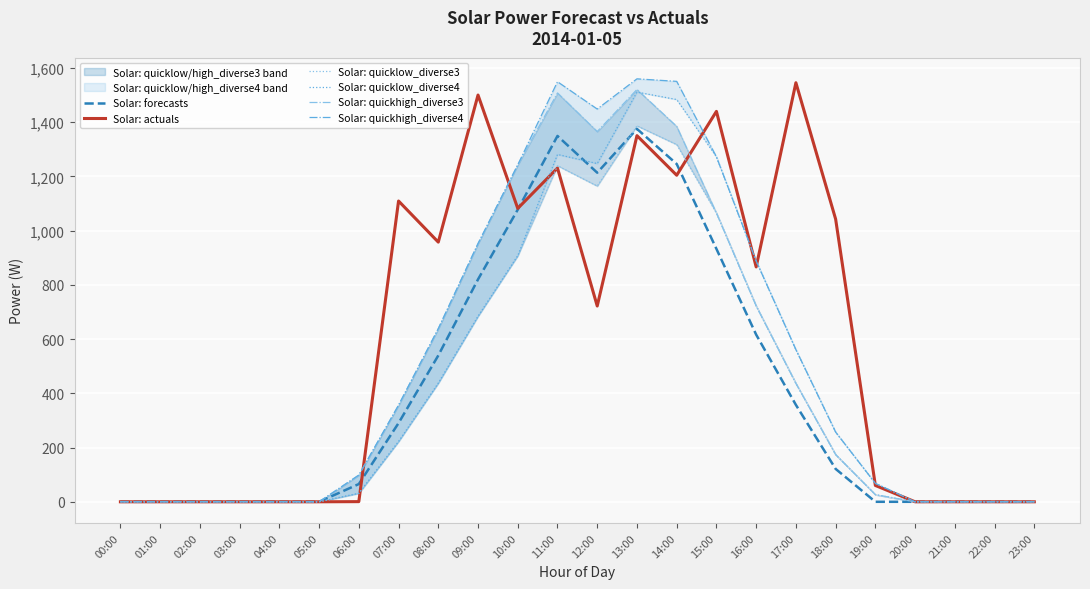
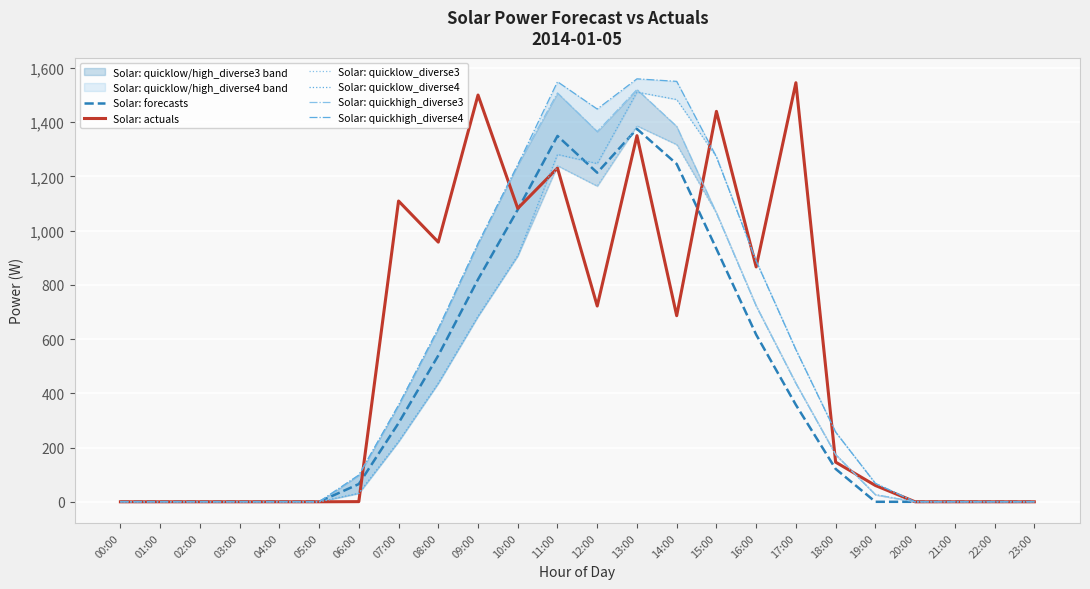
  {
    "Solar: actuals": {
      "06:00": "0",
      "07:00": "1,110",
      "08:00": "960",
      "09:00": "1,500",
      "12:00": "720",
      "13:00": "1,350",
-     "14:00": "1,200",
+     "14:00": "690",
      "15:00": "1,440",
      "16:00": "870",
      "17:00": "1,550",
-     "18:00": "1,040"
+     "18:00": "150"
    }
  }
